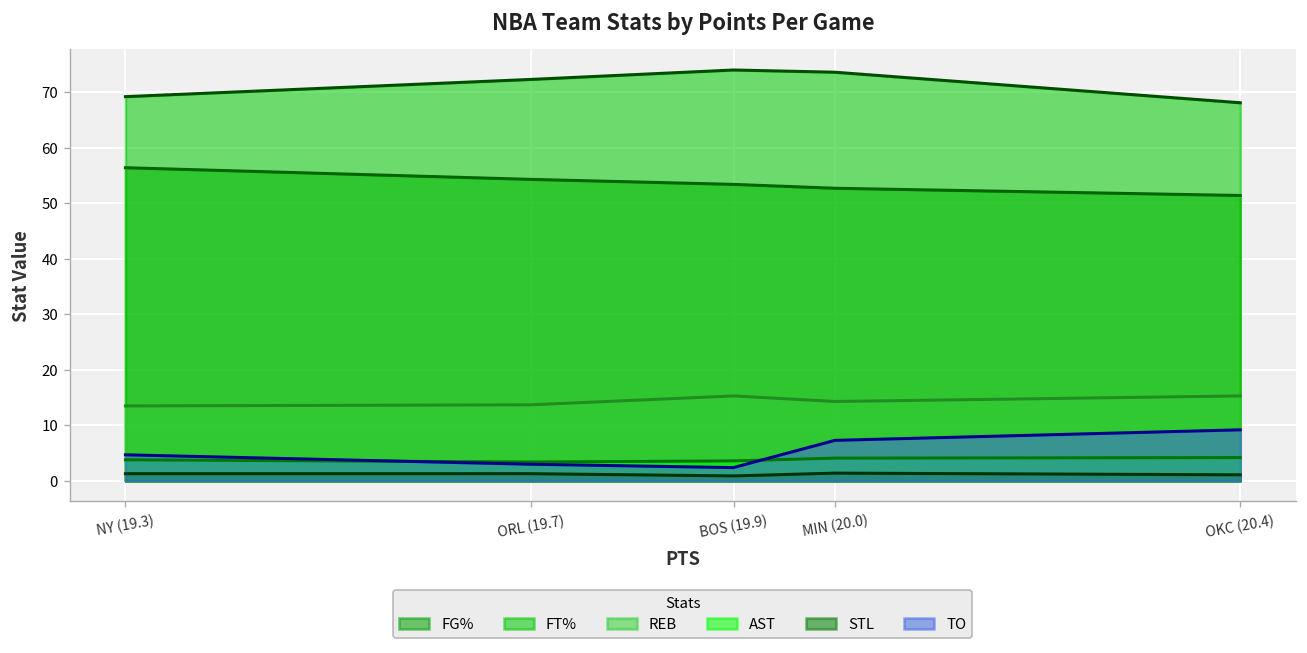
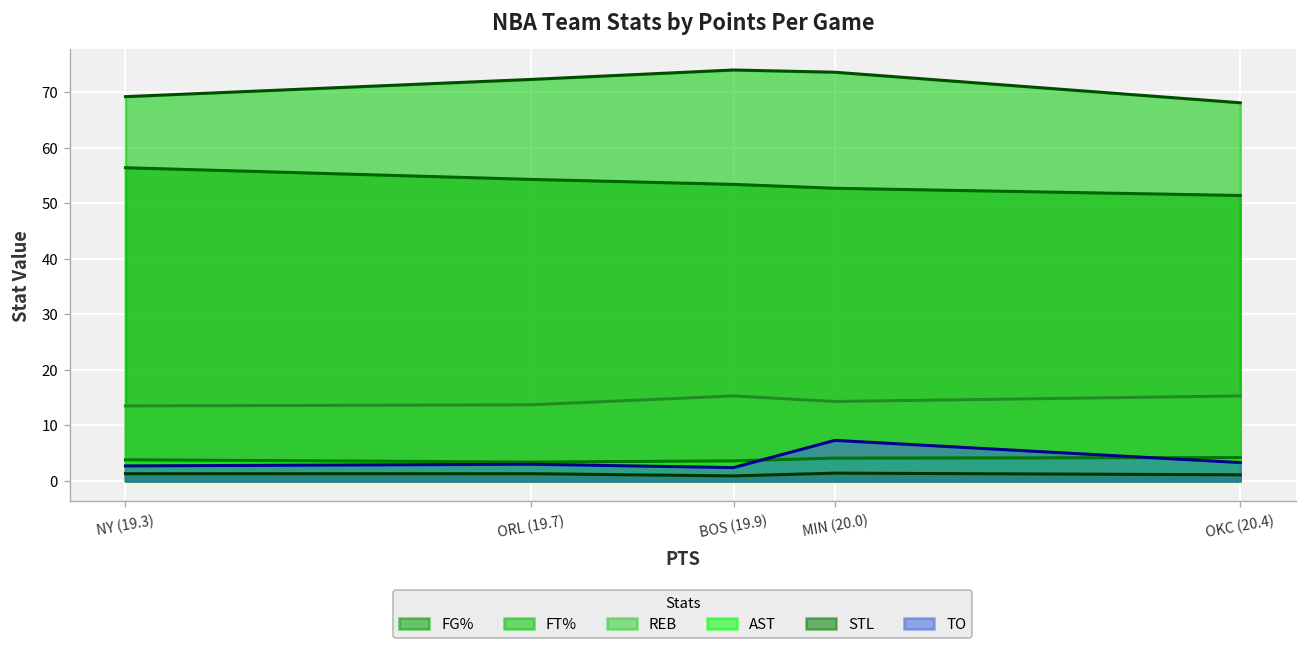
  {
    "TO": {
-     "NY (19.3)": 5,
+     "NY (19.3)": 3,
      "BOS (19.9)": 2,
      "MIN (20.0)": 7,
-     "OKC (20.4)": 9
+     "OKC (20.4)": 3
    }
  }
